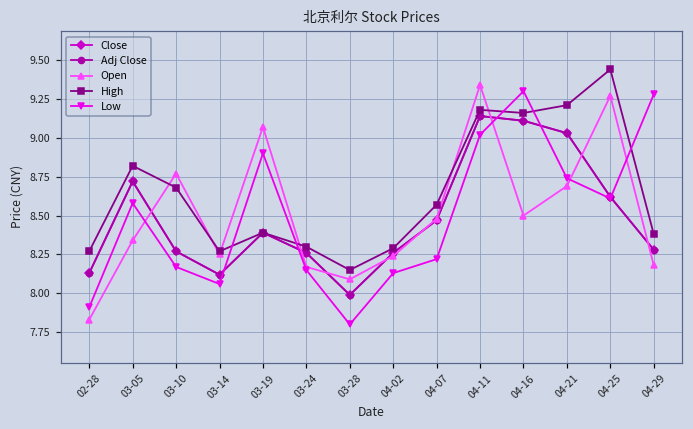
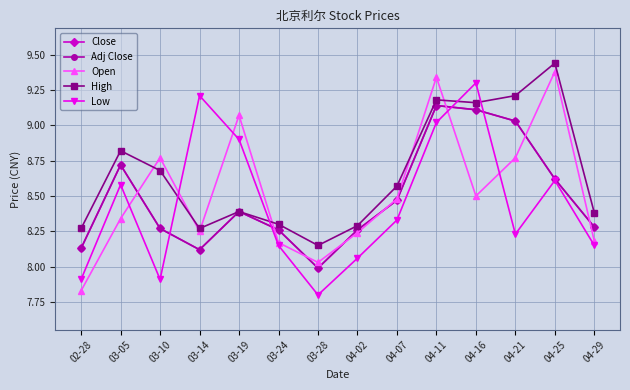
  {
    "Open": {
      "02-28": 7.83,
      "03-05": 8.34,
      "03-10": 8.77,
      "03-14": 8.25,
      "03-19": 9.07,
      "03-24": 8.17,
-     "03-28": 8.09,
+     "03-28": 8.03,
      "04-02": 8.24,
      "04-11": 9.34,
      "04-16": 8.50,
-     "04-21": 8.69,
-     "04-25": 9.27,
+     "04-21": 8.77,
+     "04-25": 9.38,
      "04-29": 8.18
    },
    "Low": {
      "02-28": 7.91,
      "03-05": 8.58,
-     "03-10": 8.17,
-     "03-14": 8.06,
+     "03-10": 7.91,
+     "03-14": 9.21,
      "03-19": 8.90,
      "03-24": 8.15,
      "03-28": 7.80,
-     "04-02": 8.13,
-     "04-07": 8.22,
+     "04-02": 8.06,
+     "04-07": 8.33,
      "04-11": 9.02,
      "04-16": 9.30,
-     "04-21": 8.74,
-     "04-29": 9.28
+     "04-21": 8.23,
+     "04-29": 8.15
    }
  }
